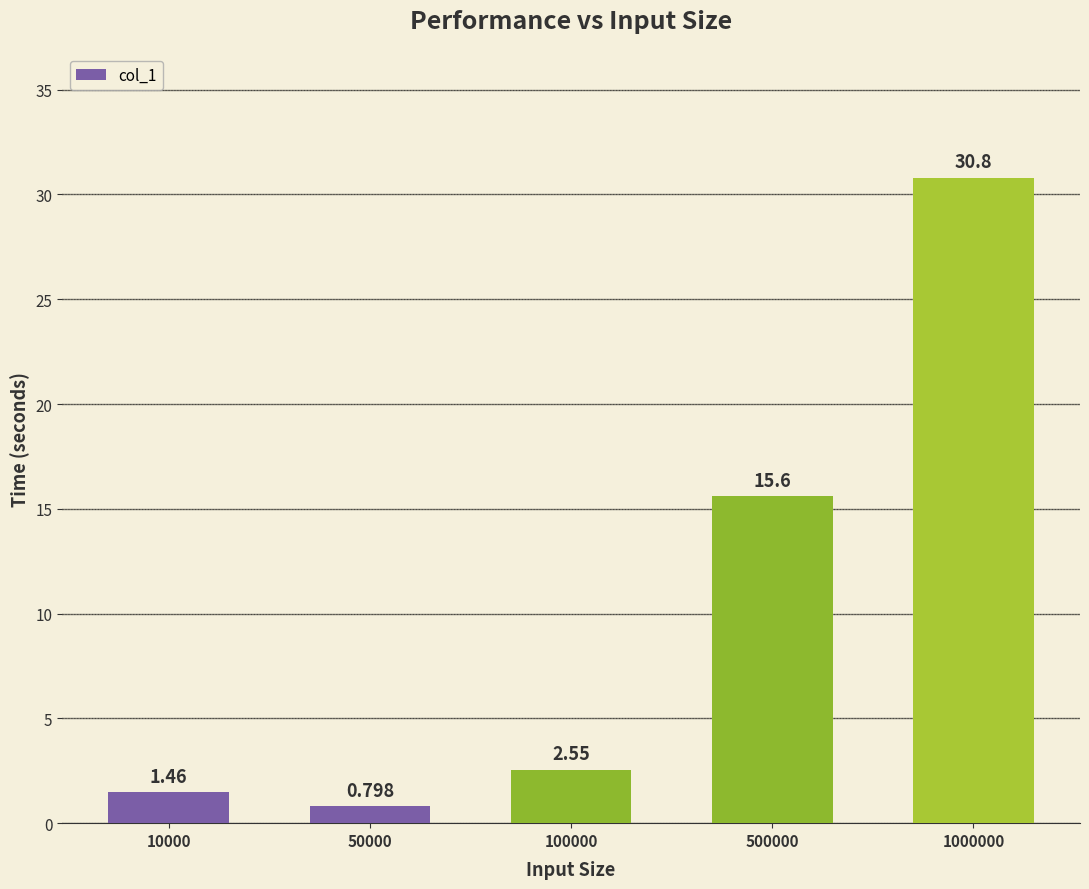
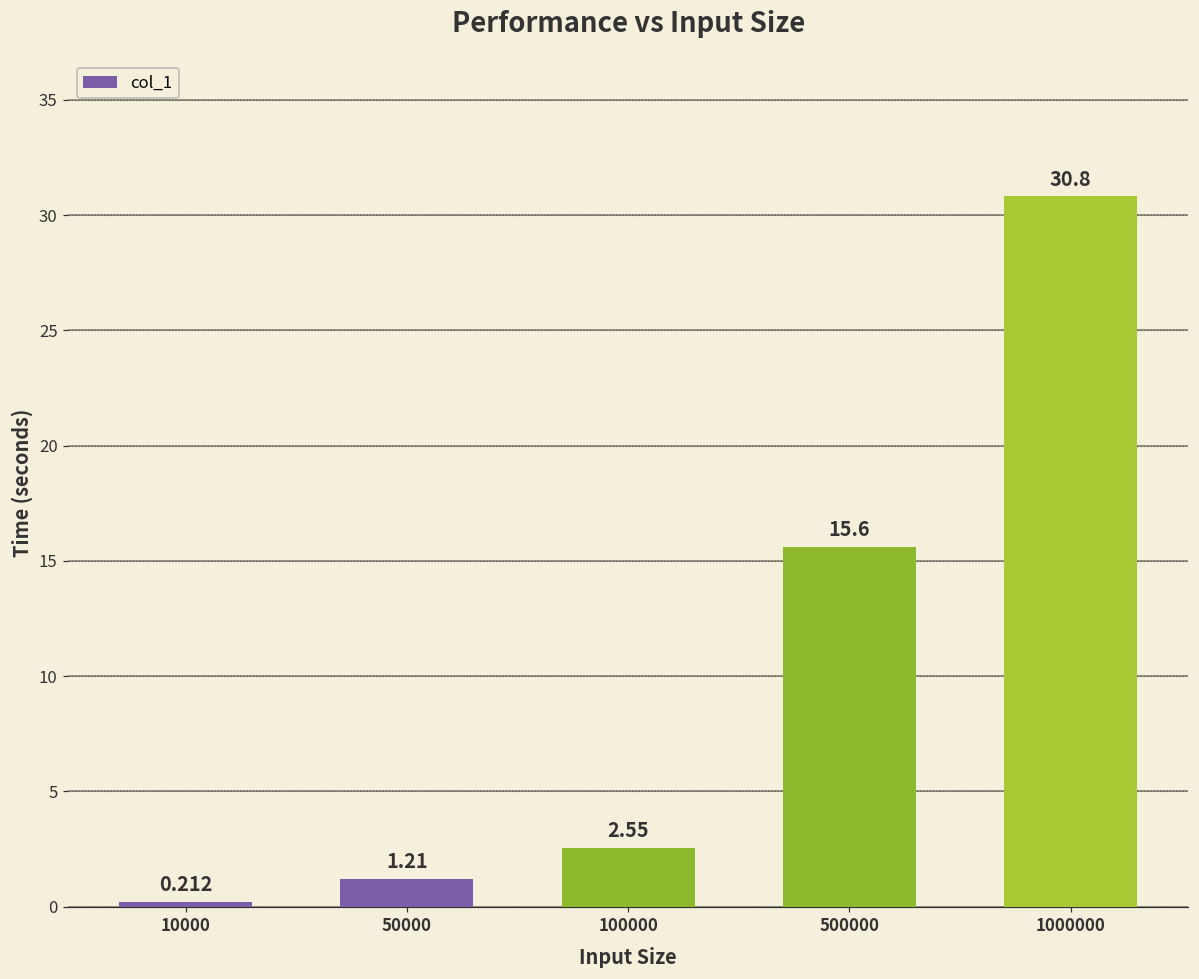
  {
-   "10000": 1.46,
-   "50000": 0.798,
+   "10000": 0.212,
+   "50000": 1.21,
    "100000": 2.55,
    "500000": 15.6,
    "1000000": 30.8
  }
